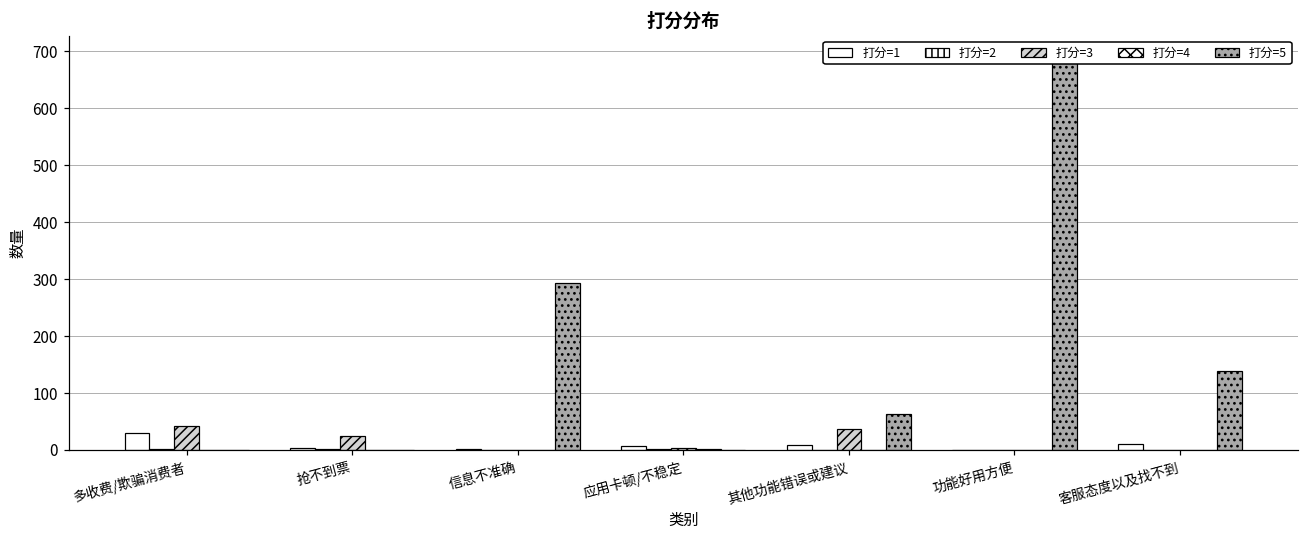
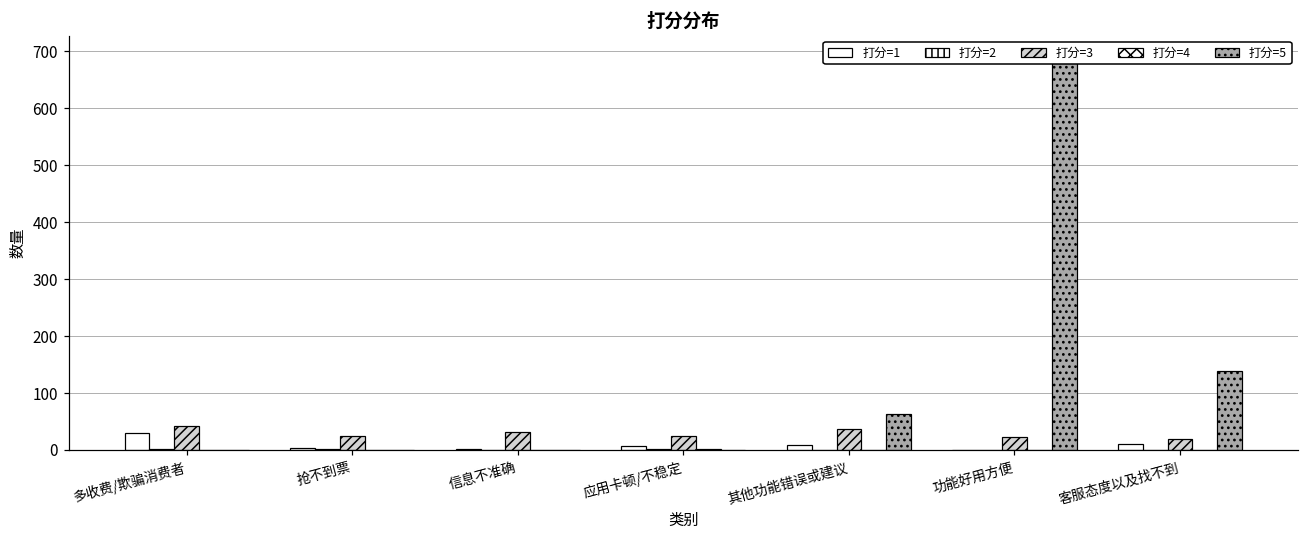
  {
    "打分=3": {
      "多收费/欺骗消费者": 40,
      "抢不到票": 20,
-     "信息不准确": 0,
-     "应用卡顿/不稳定": 0,
+     "信息不准确": 30,
+     "应用卡顿/不稳定": 30,
      "其他功能错误或建议": 40,
-     "功能好用方便": 0,
-     "客服态度以及找不到": 0
+     "功能好用方便": 20,
+     "客服态度以及找不到": 20
    },
    "打分=5": {
      "多收费/欺骗消费者": 0,
      "抢不到票": 0,
-     "信息不准确": 290,
+     "信息不准确": 0,
      "应用卡顿/不稳定": 0,
      "其他功能错误或建议": 60,
      "客服态度以及找不到": 140
    }
  }
